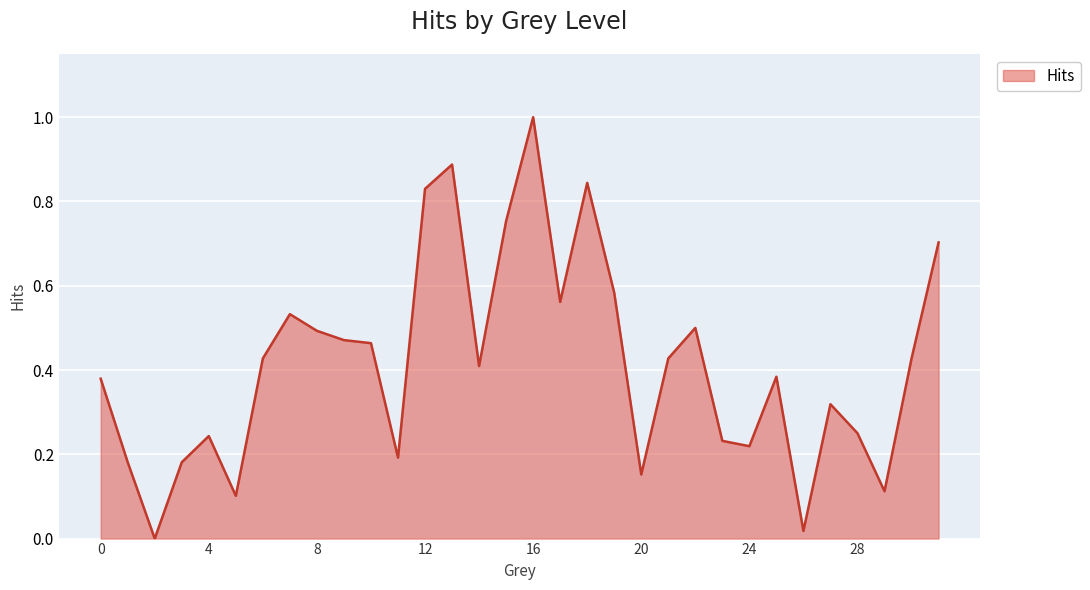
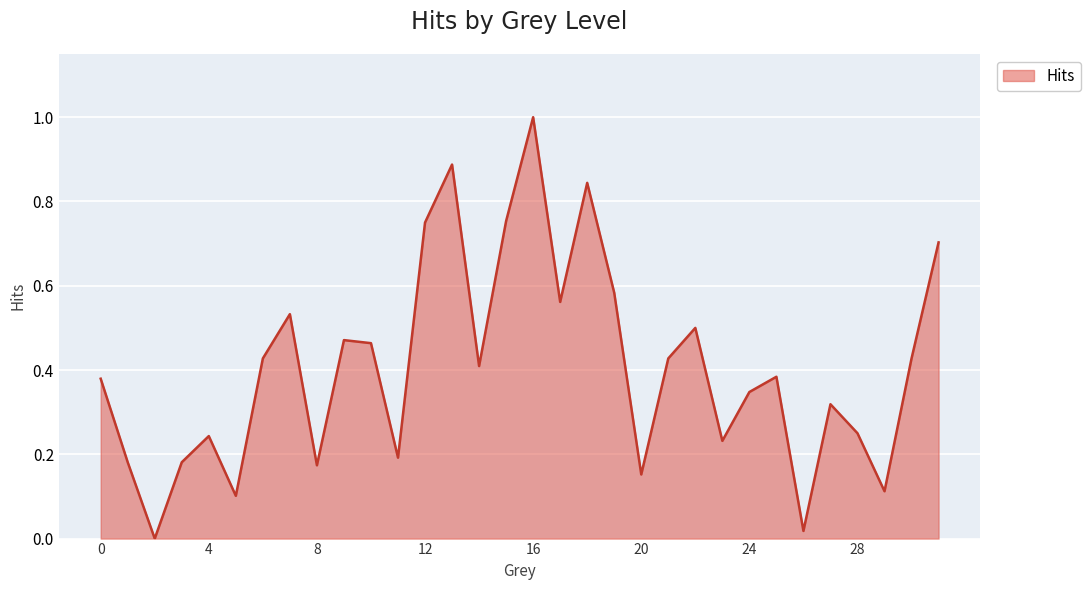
  {
    "0": 0.38,
    "4": 0.24,
-   "8": 0.49,
-   "12": 0.83,
+   "8": 0.17,
+   "12": 0.75,
    "16": 1.00,
    "20": 0.15,
-   "24": 0.22,
+   "24": 0.35,
    "28": 0.25
  }
